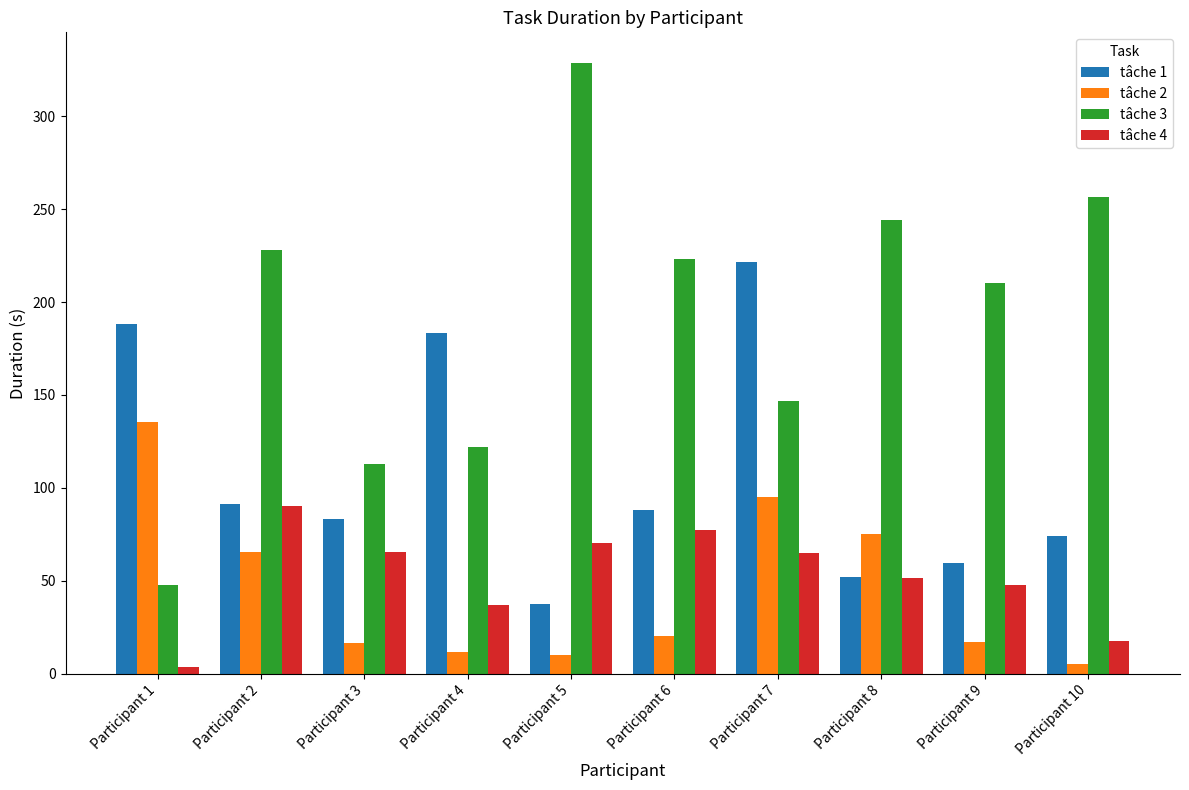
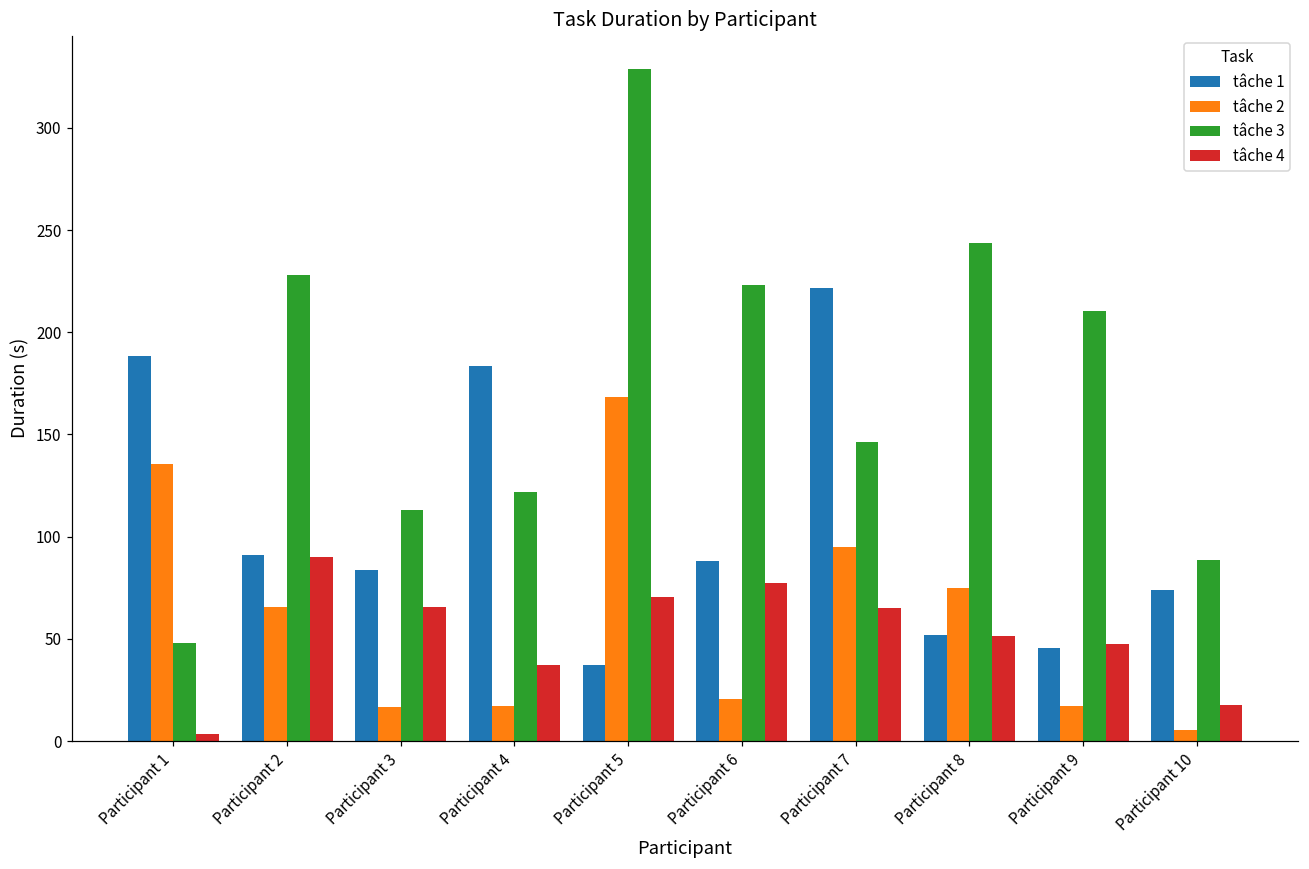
  {
    "tâche 1": {
      "Participant 1": 188,
      "Participant 2": 91,
      "Participant 3": 83,
      "Participant 4": 183,
      "Participant 5": 37,
      "Participant 6": 88,
      "Participant 7": 222,
      "Participant 8": 52,
-     "Participant 9": 60,
+     "Participant 9": 46,
      "Participant 10": 74
    },
    "tâche 2": {
      "Participant 1": 135,
      "Participant 2": 65,
      "Participant 3": 17,
-     "Participant 4": 12,
-     "Participant 5": 10,
+     "Participant 4": 17,
+     "Participant 5": 168,
      "Participant 6": 20,
      "Participant 7": 95,
      "Participant 8": 75,
      "Participant 9": 17,
      "Participant 10": 5
    },
    "tâche 3": {
      "Participant 1": 48,
      "Participant 2": 228,
      "Participant 3": 113,
      "Participant 4": 122,
      "Participant 5": 329,
      "Participant 6": 223,
      "Participant 7": 146,
      "Participant 8": 244,
      "Participant 9": 210,
-     "Participant 10": 256
+     "Participant 10": 89
    },
    "tâche 4": {
      "Participant 1": 3,
      "Participant 2": 90,
      "Participant 3": 65,
      "Participant 4": 37,
      "Participant 5": 70,
      "Participant 6": 77,
      "Participant 7": 65,
      "Participant 8": 51,
      "Participant 9": 47,
      "Participant 10": 18
    }
  }
